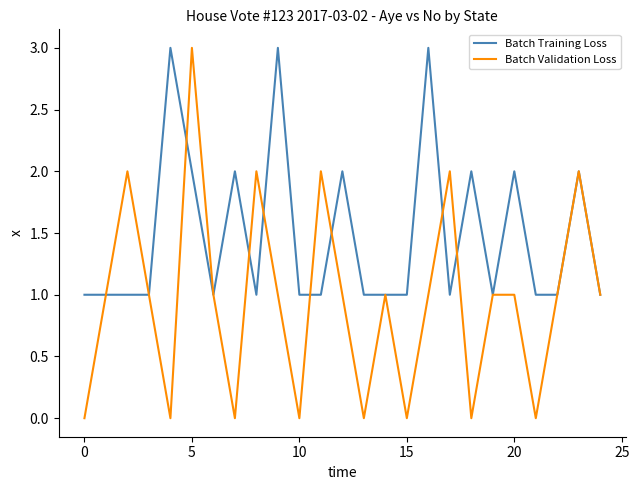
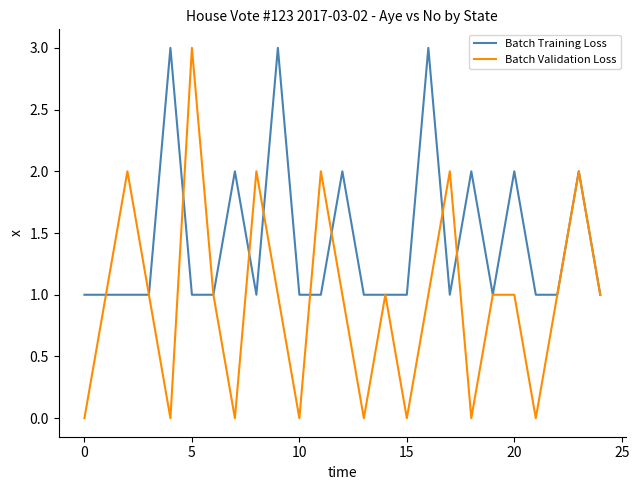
  {
    "Batch Training Loss": {
      "0": 1,
-     "5": 2,
+     "5": 1,
      "10": 1,
      "15": 1,
      "20": 2
    },
    "Batch Validation Loss": {
      "0": 0,
      "5": 3,
      "10": 0,
      "15": 0,
      "20": 1
    }
  }
